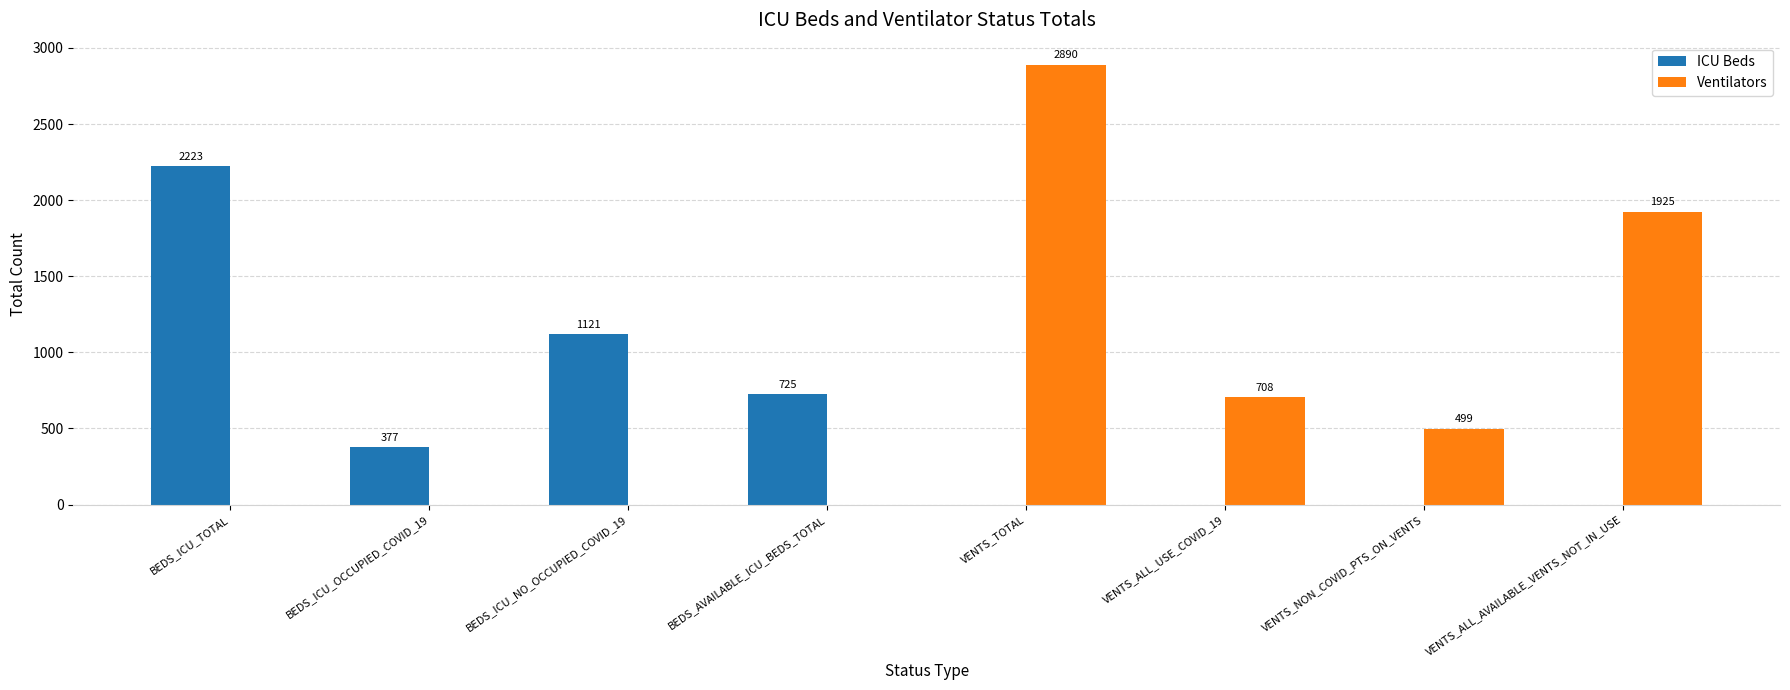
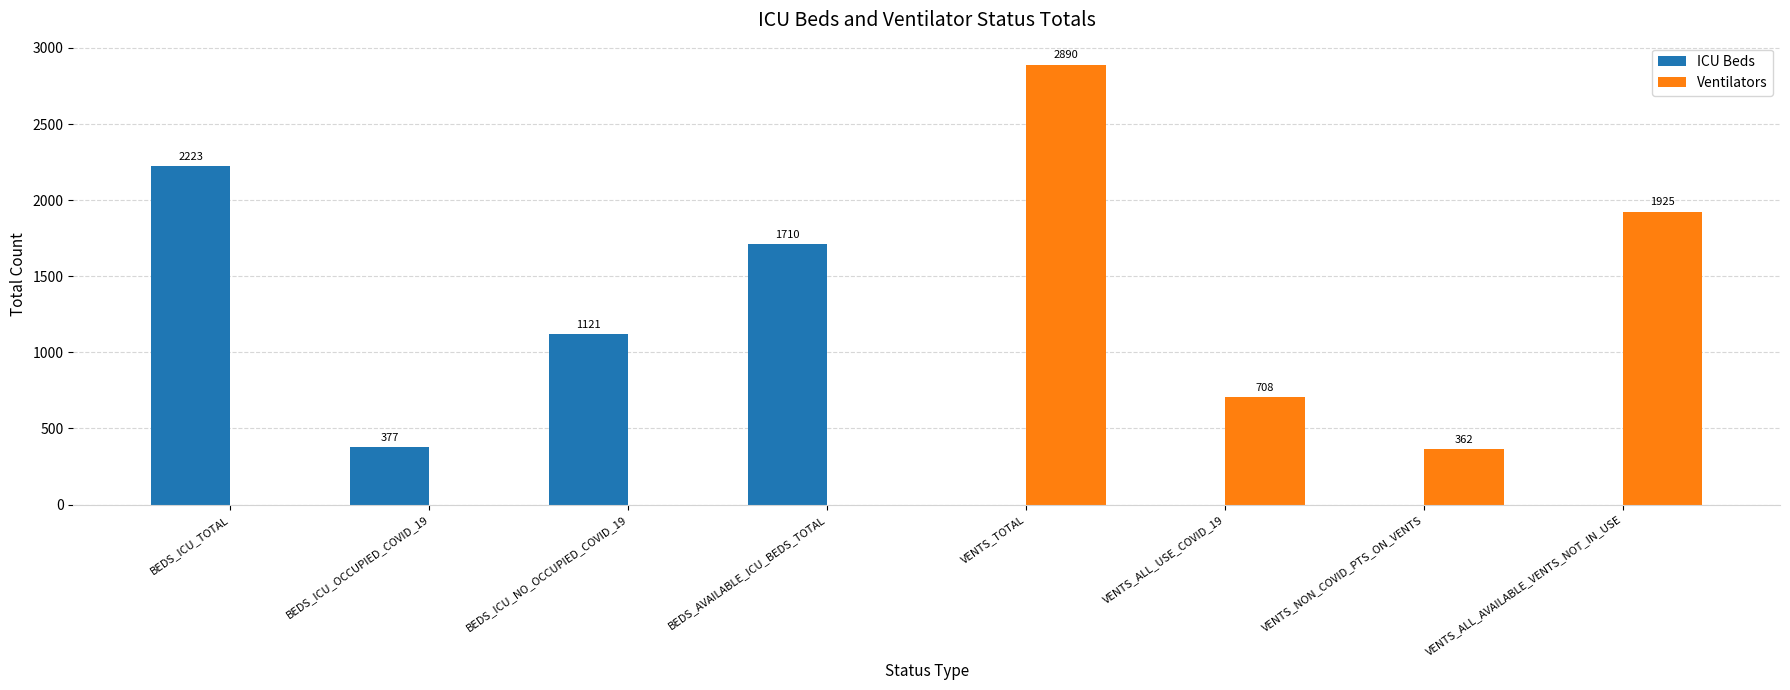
  {
    "ICU Beds": {
      "BEDS_ICU_TOTAL": 2223,
      "BEDS_ICU_OCCUPIED_COVID_19": 377,
      "BEDS_ICU_NO_OCCUPIED_COVID_19": 1121,
-     "BEDS_AVAILABLE_ICU_BEDS_TOTAL": 725
+     "BEDS_AVAILABLE_ICU_BEDS_TOTAL": 1710
    },
    "Ventilators": {
      "VENTS_TOTAL": 2890,
      "VENTS_ALL_USE_COVID_19": 708,
-     "VENTS_NON_COVID_PTS_ON_VENTS": 499,
+     "VENTS_NON_COVID_PTS_ON_VENTS": 362,
      "VENTS_ALL_AVAILABLE_VENTS_NOT_IN_USE": 1925
    }
  }
